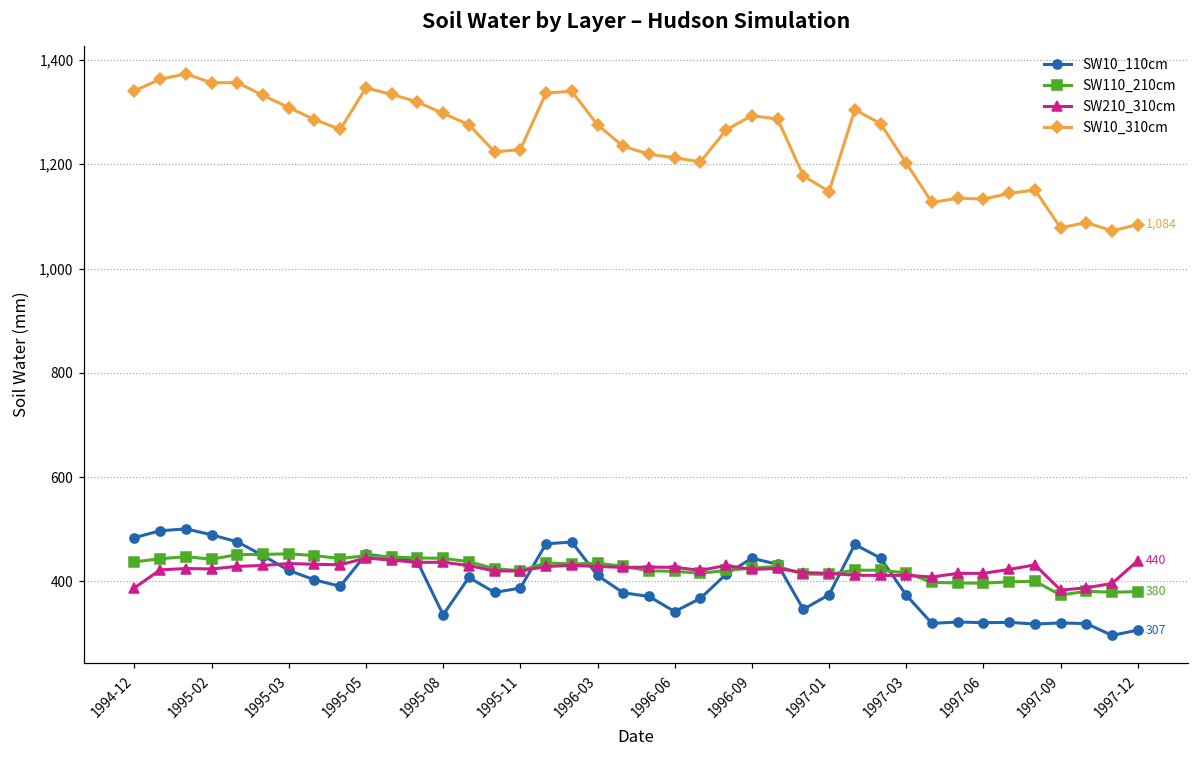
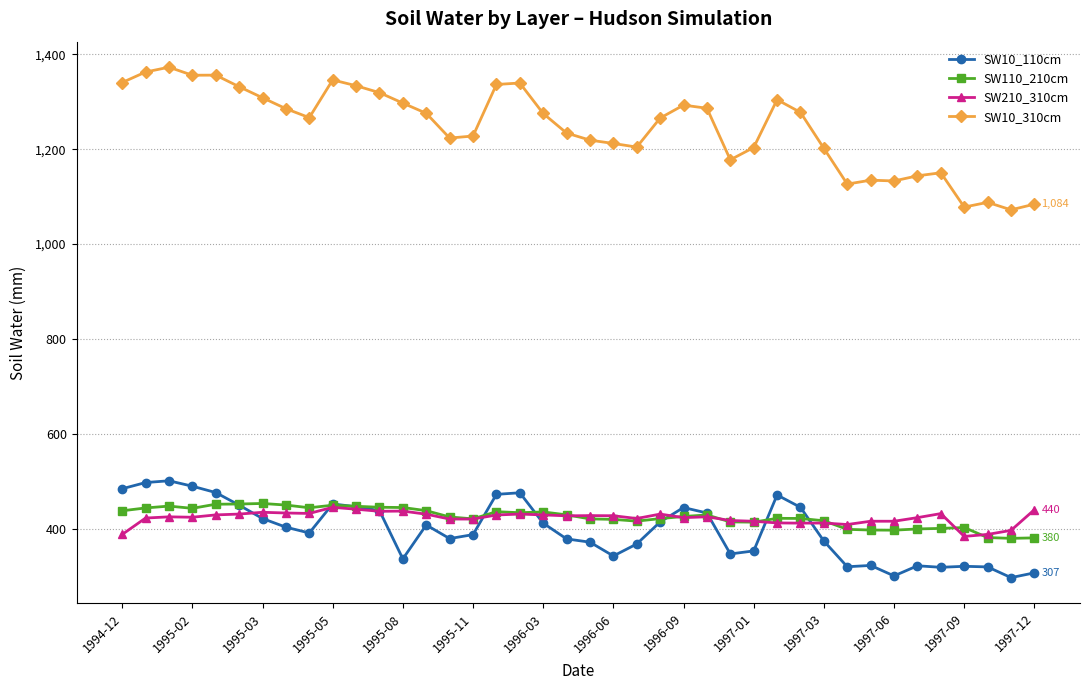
  {
    "SW10_110cm": {
      "1994-12": "480",
      "1995-02": "490",
      "1995-03": "420",
      "1995-08": "340",
      "1995-11": "390",
      "1996-03": "410",
      "1996-06": "340",
      "1996-09": "440",
-     "1997-01": "370",
+     "1997-01": "350",
      "1997-03": "370",
-     "1997-06": "320",
+     "1997-06": "300",
      "1997-09": "320"
    },
    "SW110_210cm": {
      "1994-12": "440",
      "1995-02": "440",
      "1995-03": "450",
      "1995-08": "440",
      "1996-03": "440",
      "1996-06": "420",
      "1997-06": "400",
-     "1997-09": "370"
+     "1997-09": "400"
    },
    "SW210_310cm": {
      "1997-12": "440"
    },
    "SW10_310cm": {
      "1994-12": "1,340",
      "1995-02": "1,360",
      "1995-03": "1,310",
      "1995-05": "1,350",
      "1995-08": "1,300",
      "1995-11": "1,230",
      "1996-03": "1,280",
      "1996-06": "1,210",
      "1996-09": "1,290",
-     "1997-01": "1,150",
+     "1997-01": "1,200",
      "1997-03": "1,200",
      "1997-06": "1,130",
      "1997-09": "1,080"
    }
  }
